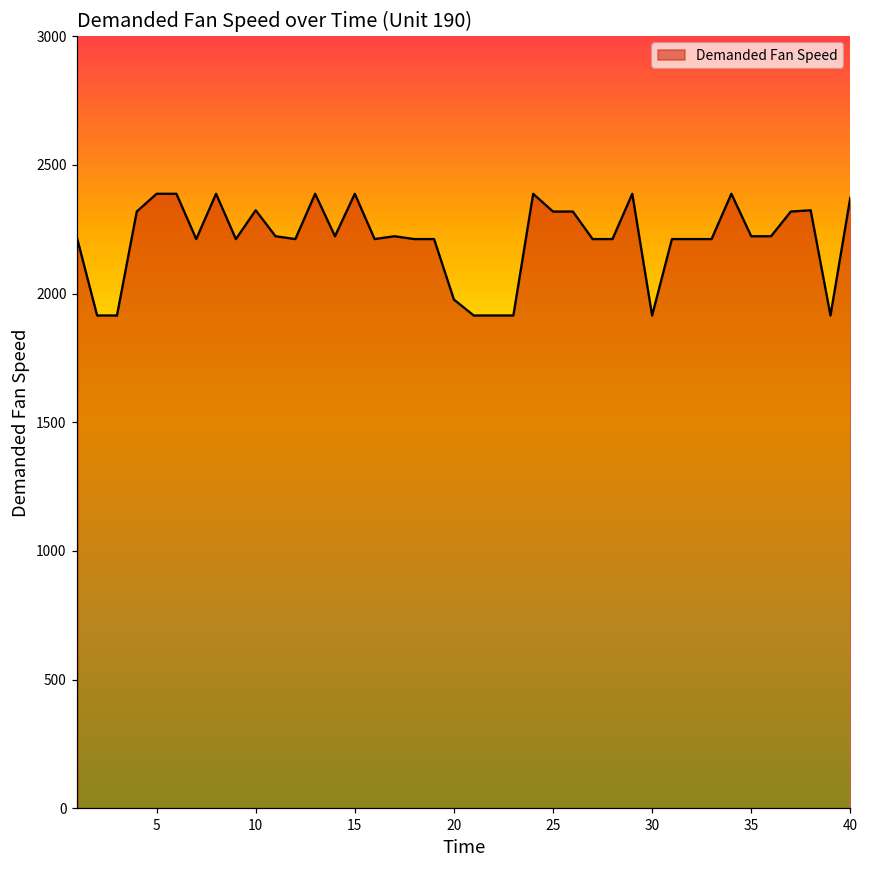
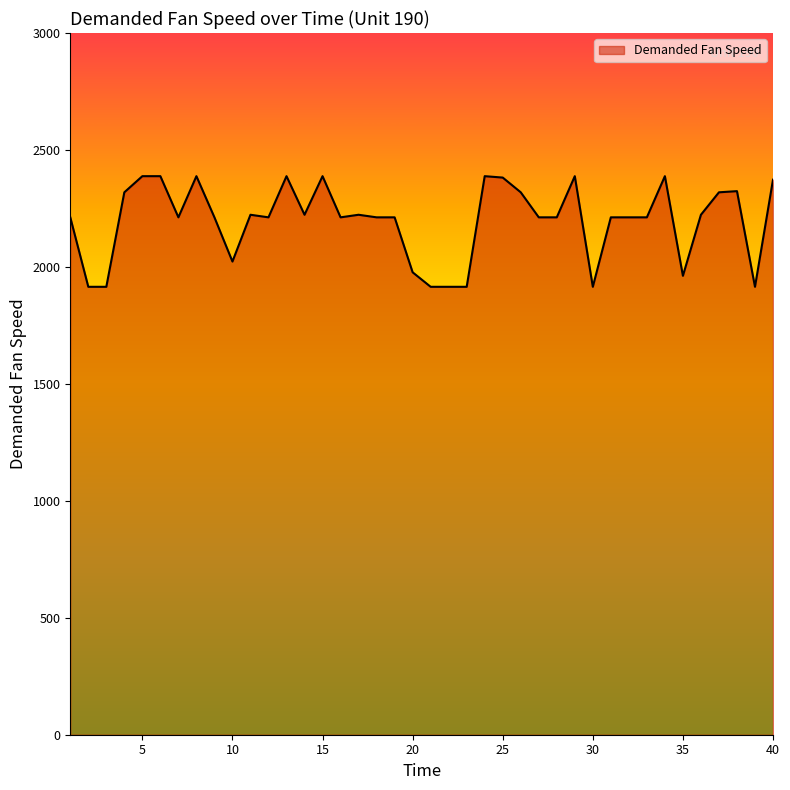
  {
    "5": 2390,
-   "10": 2320,
+   "10": 2020,
    "15": 2390,
    "20": 1980,
-   "25": 2320,
+   "25": 2380,
    "30": 1920,
-   "35": 2220,
+   "35": 1960,
    "40": 2370
  }
